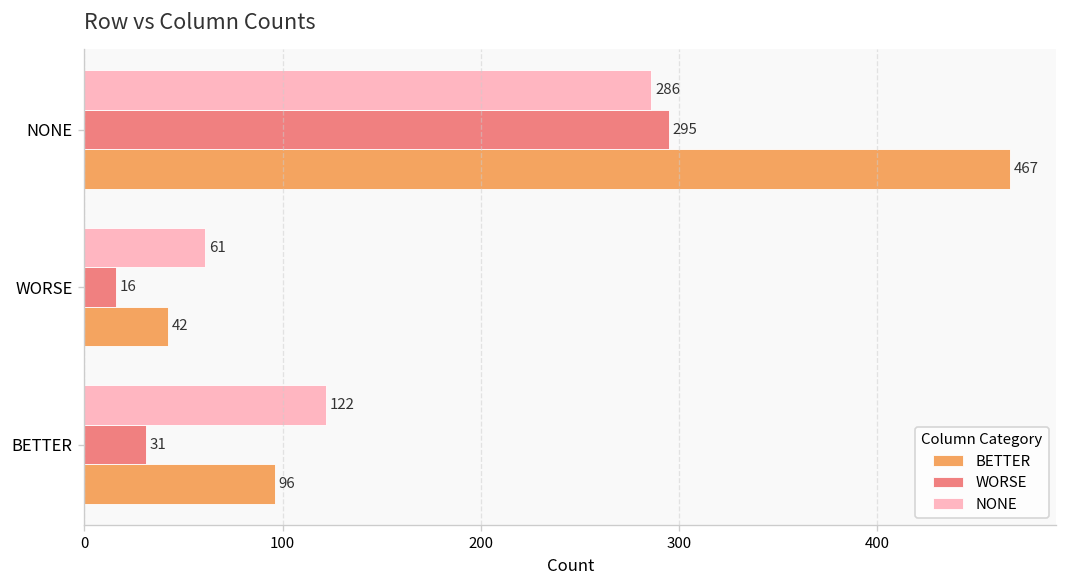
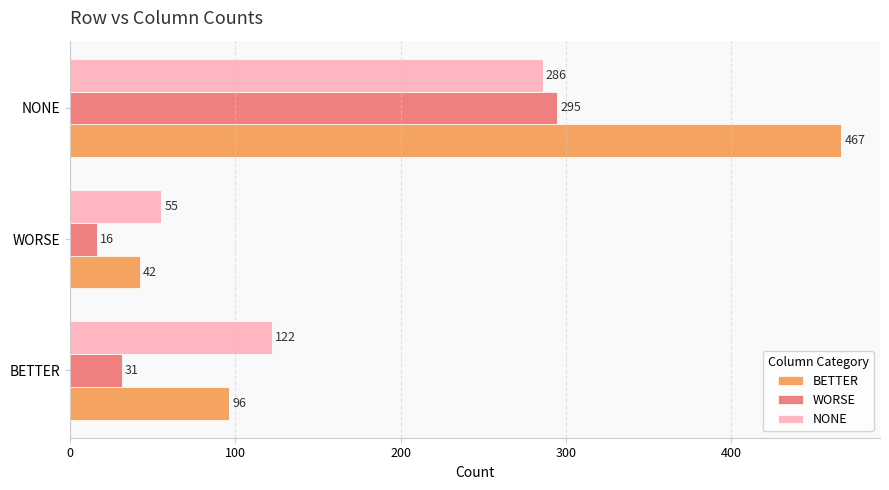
  {
    "NONE": {
      "NONE": 286,
-     "WORSE": 61,
+     "WORSE": 55,
      "BETTER": 122
    }
  }
